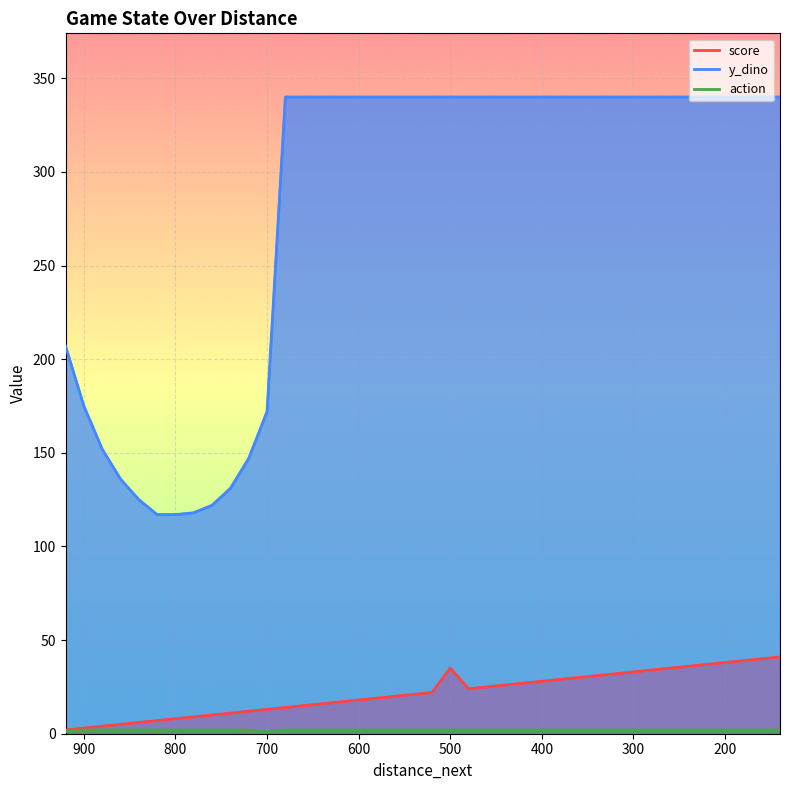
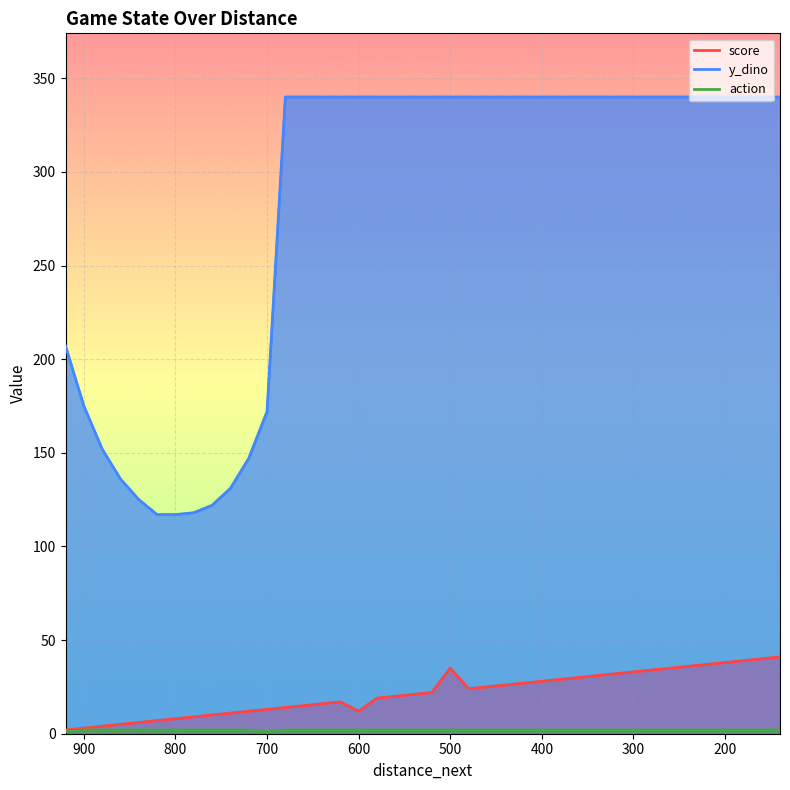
  {
    "score": {
      "800": 8,
      "700": 13,
-     "600": 18,
+     "600": 12,
      "500": 35,
      "400": 28,
      "300": 33,
      "200": 38
    },
    "y_dino": {
      "900": 175,
      "800": 117,
      "700": 172,
      "600": 340,
      "500": 340,
      "400": 340,
      "300": 340
    },
    "action": {
      "800": 2,
      "700": 1,
      "600": 2,
      "500": 2,
      "400": 2,
      "300": 2,
      "200": 2
    }
  }
